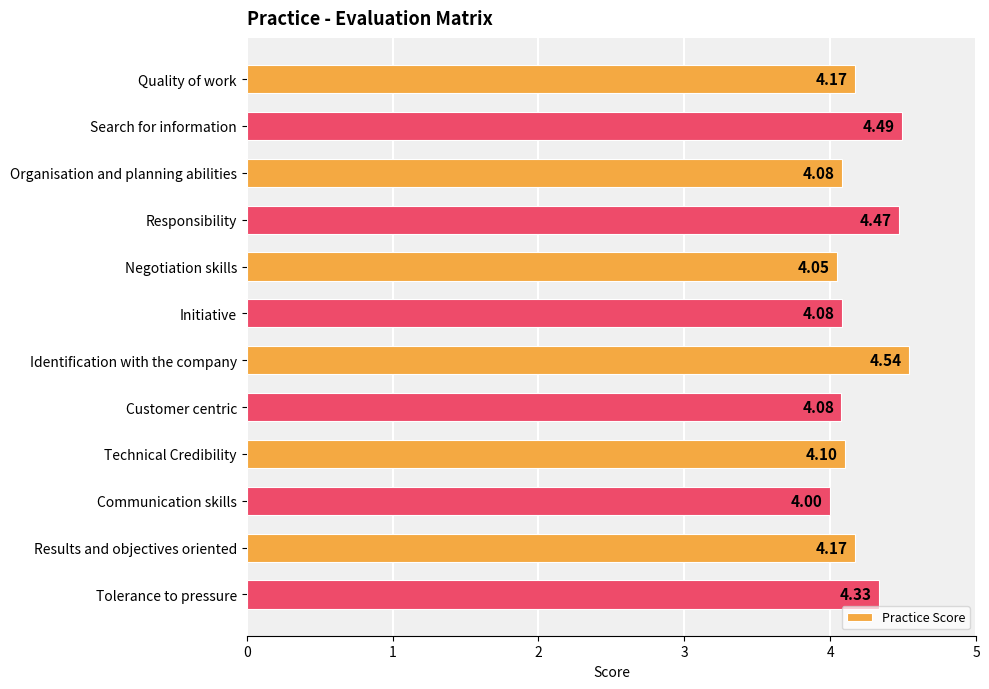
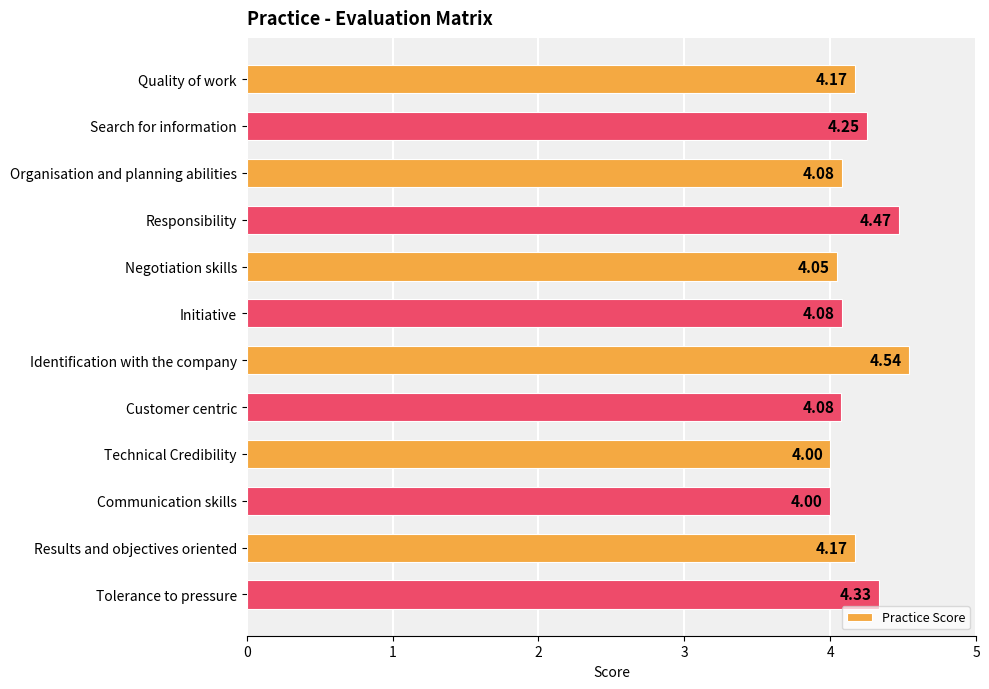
  {
    "Quality of work": 4.17,
-   "Search for information": 4.49,
+   "Search for information": 4.25,
    "Organisation and planning abilities": 4.08,
    "Responsibility": 4.47,
    "Negotiation skills": 4.05,
    "Initiative": 4.08,
    "Identification with the company": 4.54,
    "Customer centric": 4.08,
-   "Technical Credibility": 4.10,
+   "Technical Credibility": 4.00,
    "Communication skills": 4.00,
    "Results and objectives oriented": 4.17,
    "Tolerance to pressure": 4.33
  }
